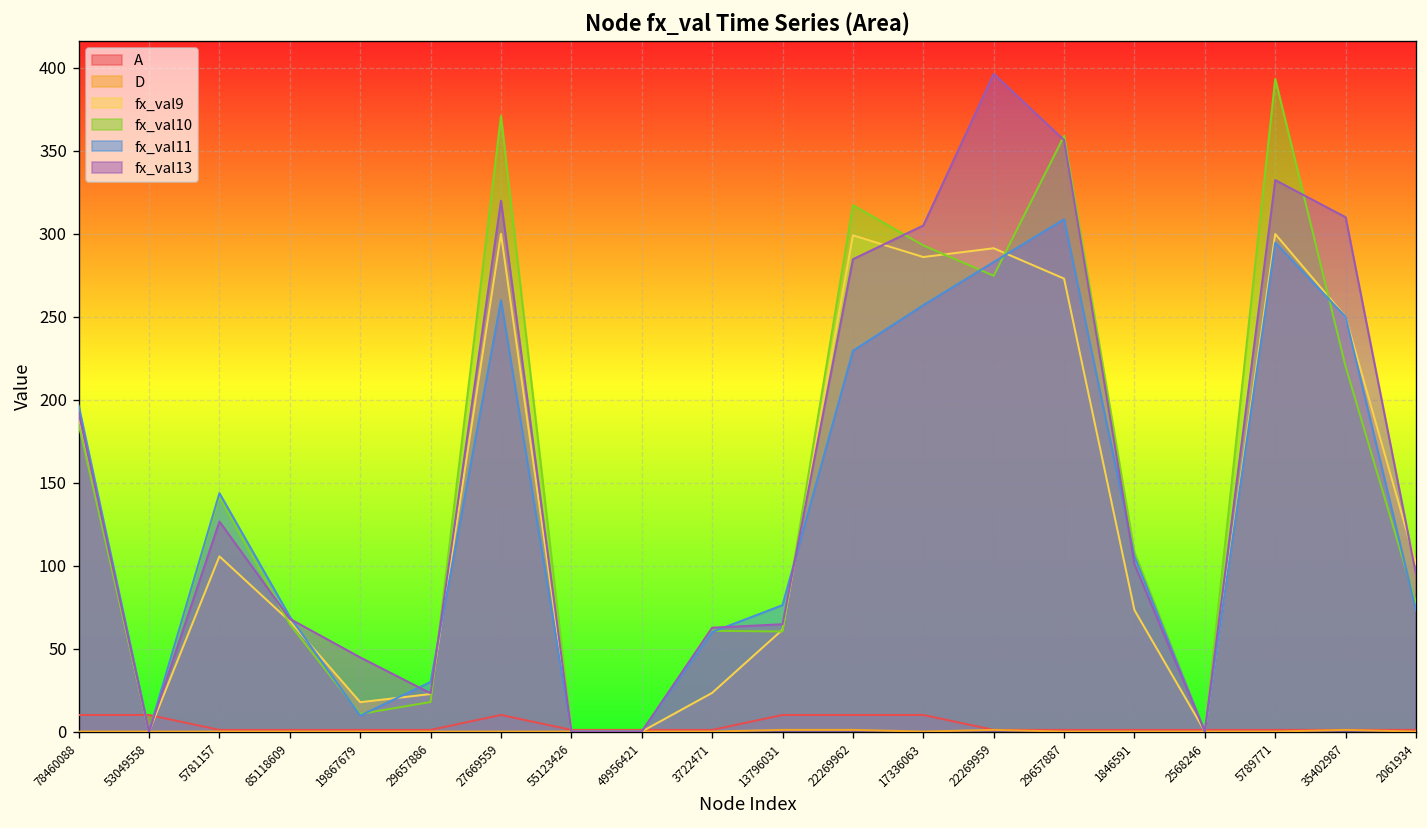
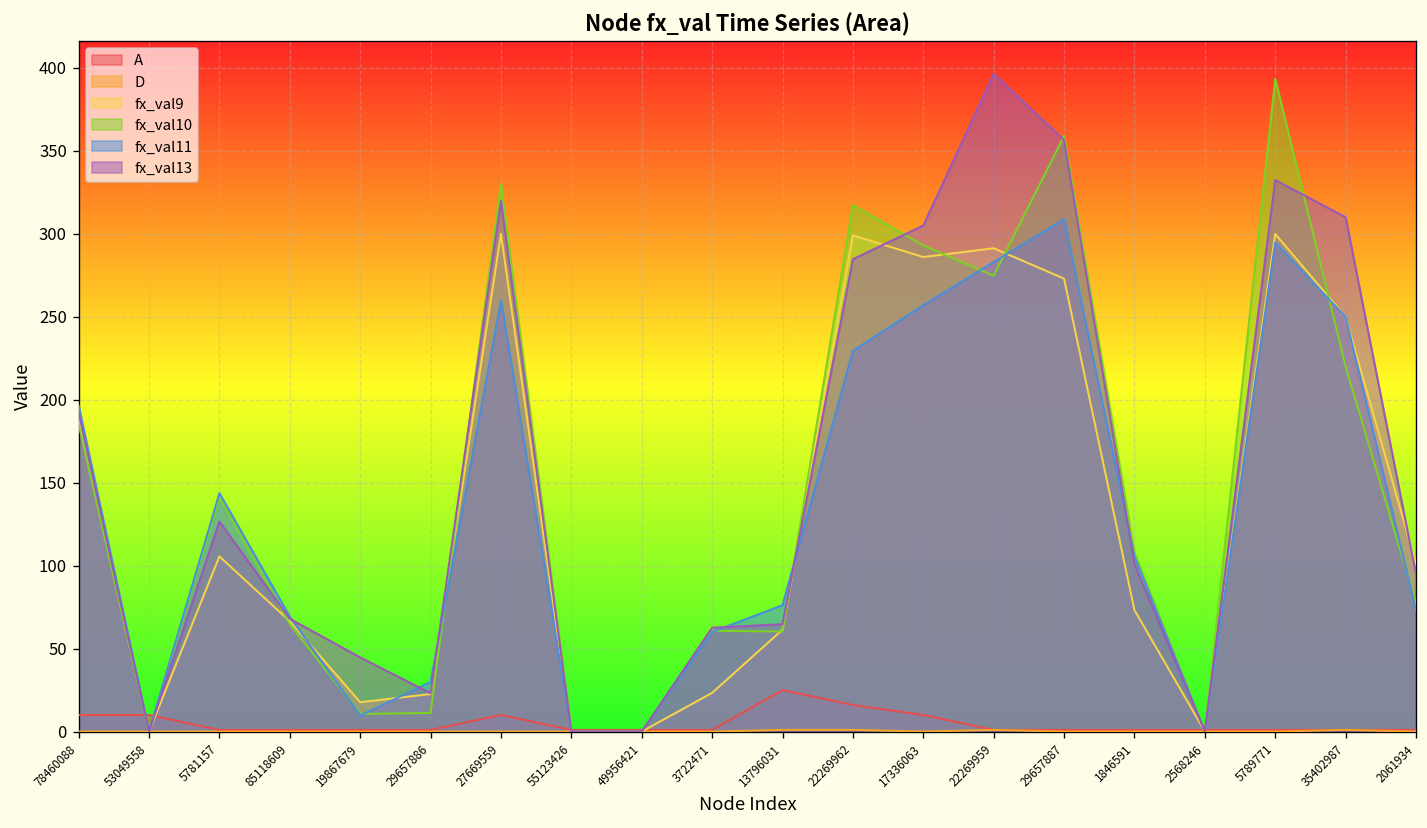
  {
    "A": {
      "78460088": 10,
      "53049558": 10,
      "27669559": 10,
-     "13796031": 10,
-     "22269962": 10,
+     "13796031": 25,
+     "22269962": 16,
      "17336063": 10
    },
    "fx_val10": {
      "78460088": 185,
      "5781157": 141,
-     "29657886": 18,
-     "27669559": 371,
+     "29657886": 11,
+     "27669559": 330,
      "22269962": 317,
      "17336063": 293,
      "22269959": 275,
      "29657887": 359,
      "1846591": 108,
      "5789771": 393,
      "35402987": 220,
      "2061934": 77
    },
    "fx_val11": {
      "78460088": 197,
      "5781157": 144,
      "29657886": 30,
      "27669559": 260,
      "13796031": 76,
      "22269962": 230,
      "17336063": 257,
      "22269959": 283,
      "29657887": 309,
      "1846591": 106,
      "5789771": 295,
      "2061934": 73
    },
    "fx_val13": {
      "78460088": 192,
      "5781157": 127,
      "19867679": 45,
      "27669559": 320,
      "3722471": 63,
      "13796031": 65,
      "22269962": 285,
      "17336063": 305,
      "22269959": 396,
      "29657887": 357,
      "1846591": 101,
      "5789771": 332,
      "35402987": 310,
      "2061934": 95
    }
  }
